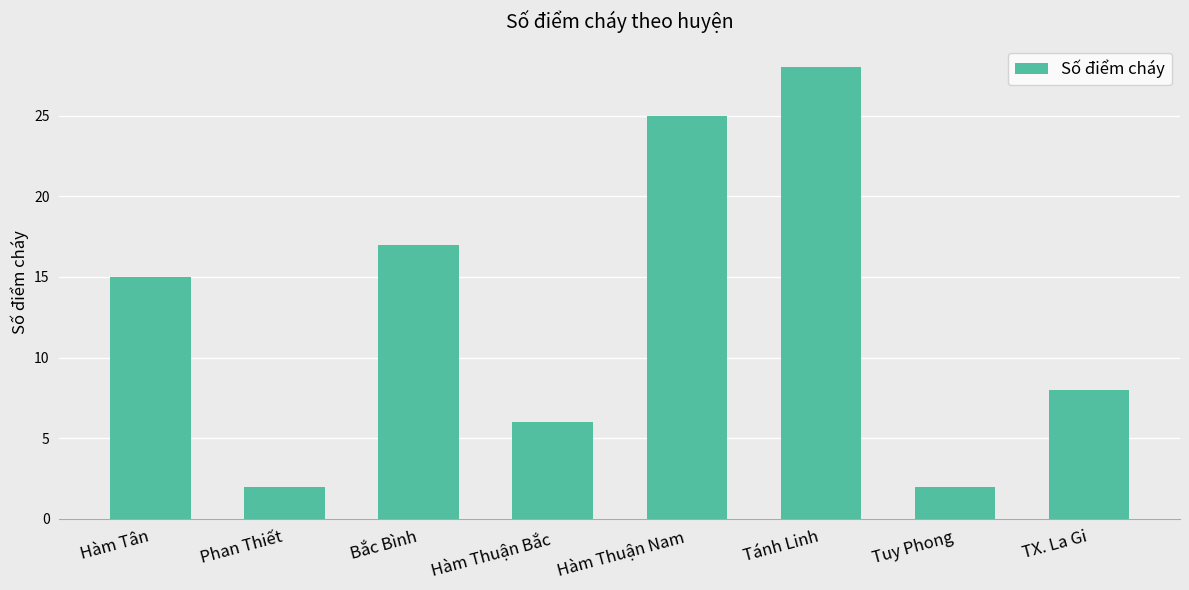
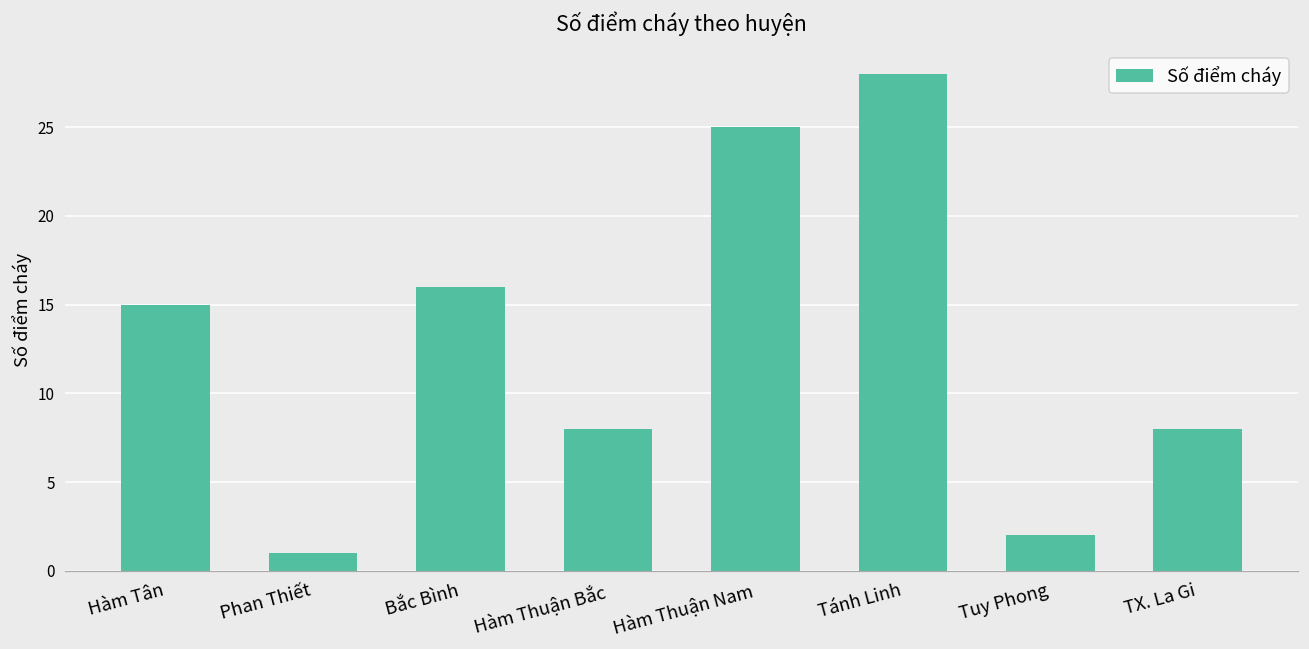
  {
    "Hàm Tân": 15,
-   "Phan Thiết": 2,
-   "Bắc Bình": 17,
-   "Hàm Thuận Bắc": 6,
+   "Phan Thiết": 1,
+   "Bắc Bình": 16,
+   "Hàm Thuận Bắc": 8,
    "Hàm Thuận Nam": 25,
    "Tánh Linh": 28,
    "Tuy Phong": 2,
    "TX. La Gi": 8
  }
